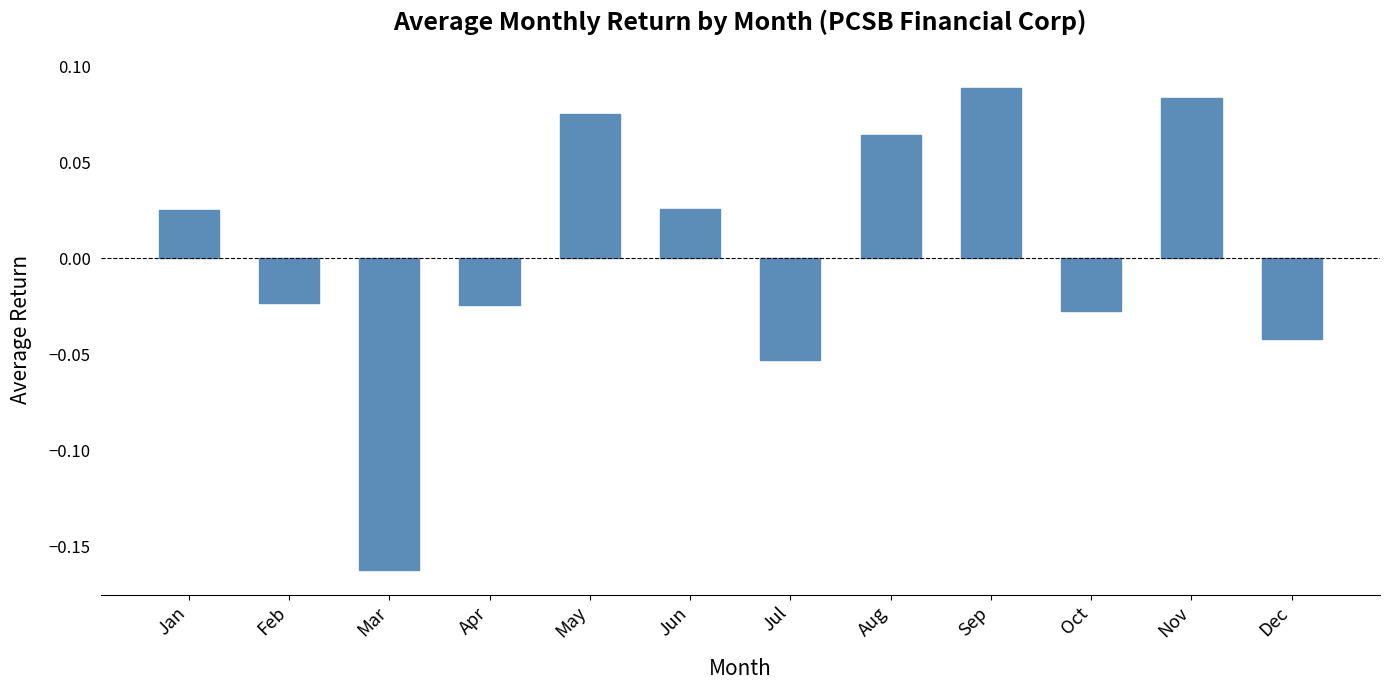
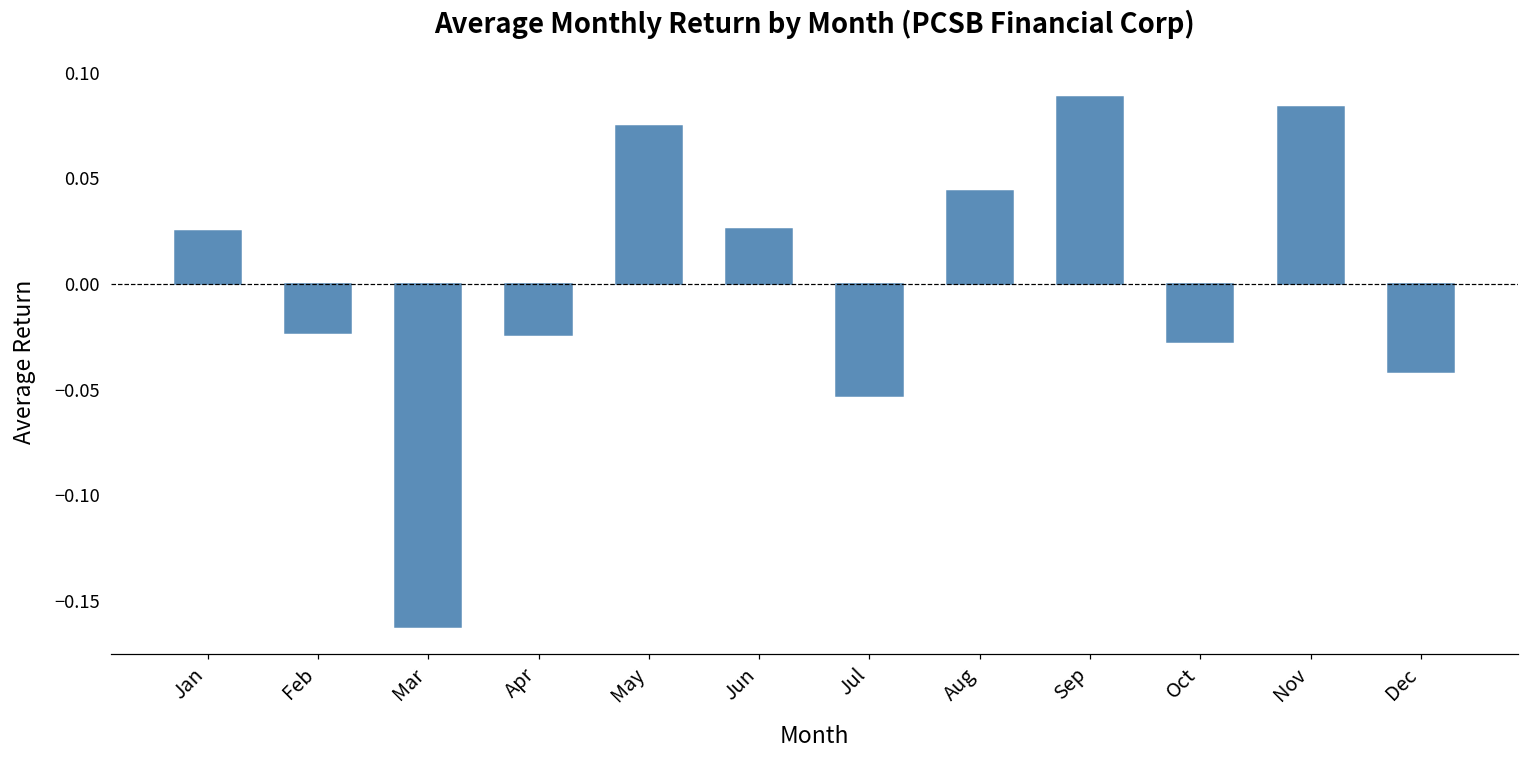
  {
    "Jan": 0.025,
    "Feb": -0.023,
    "Mar": -0.163,
    "Apr": -0.024,
    "May": 0.075,
    "Jun": 0.026,
    "Jul": -0.053,
-   "Aug": 0.064,
+   "Aug": 0.044,
    "Sep": 0.089,
    "Oct": -0.028,
    "Nov": 0.084,
    "Dec": -0.042
  }
